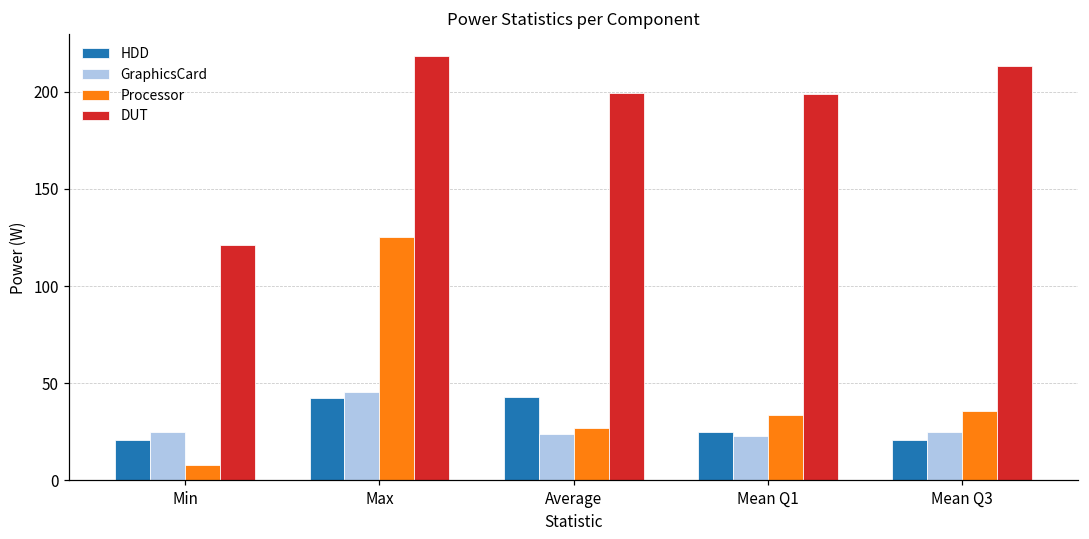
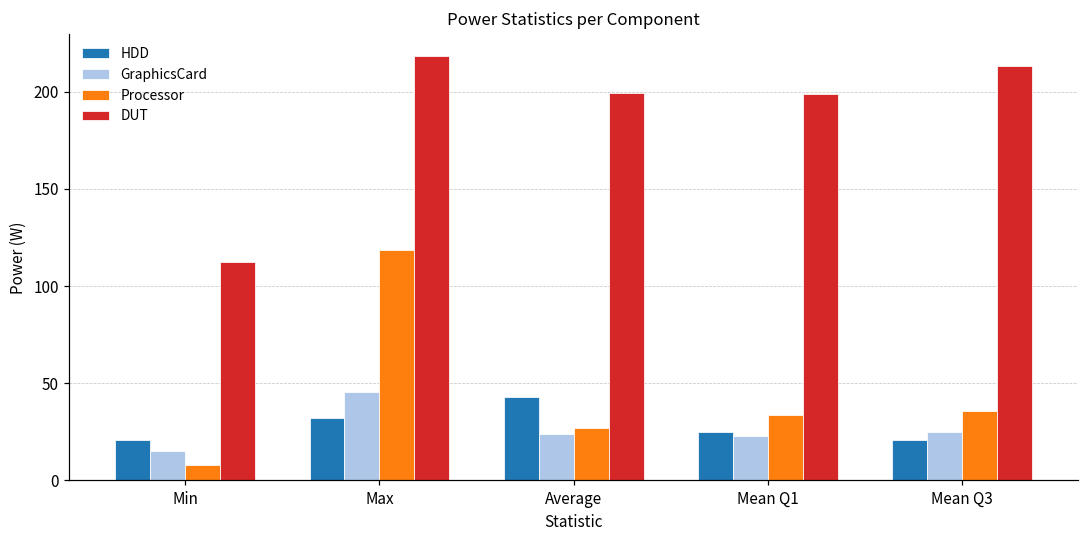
  {
    "HDD": {
      "Min": 21,
-     "Max": 42,
+     "Max": 32,
      "Average": 43,
      "Mean Q1": 25,
      "Mean Q3": 21
    },
    "GraphicsCard": {
-     "Min": 25,
+     "Min": 15,
      "Max": 45,
      "Average": 24,
      "Mean Q1": 23,
      "Mean Q3": 25
    },
    "Processor": {
      "Min": 8,
-     "Max": 125,
+     "Max": 119,
      "Average": 27,
      "Mean Q1": 34,
      "Mean Q3": 36
    },
    "DUT": {
-     "Min": 121,
+     "Min": 112,
      "Max": 219,
      "Average": 200,
      "Mean Q1": 199,
      "Mean Q3": 213
    }
  }
